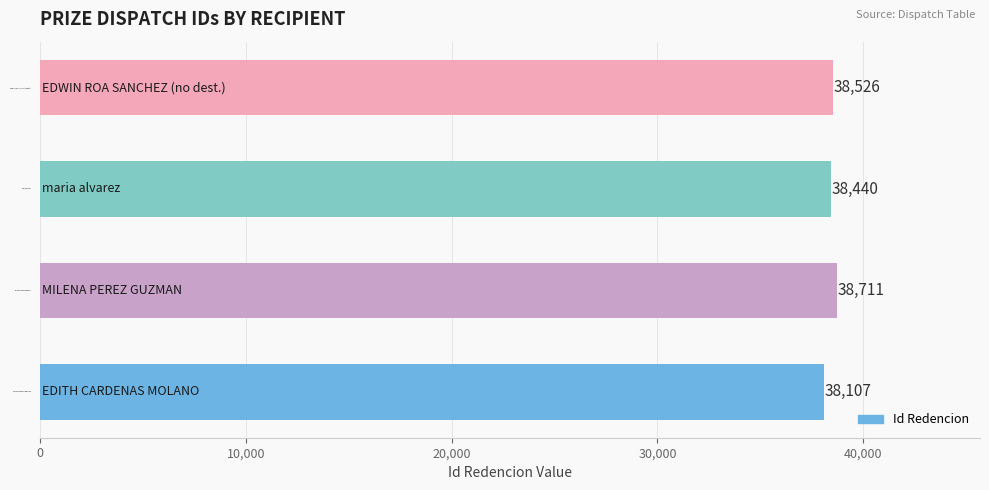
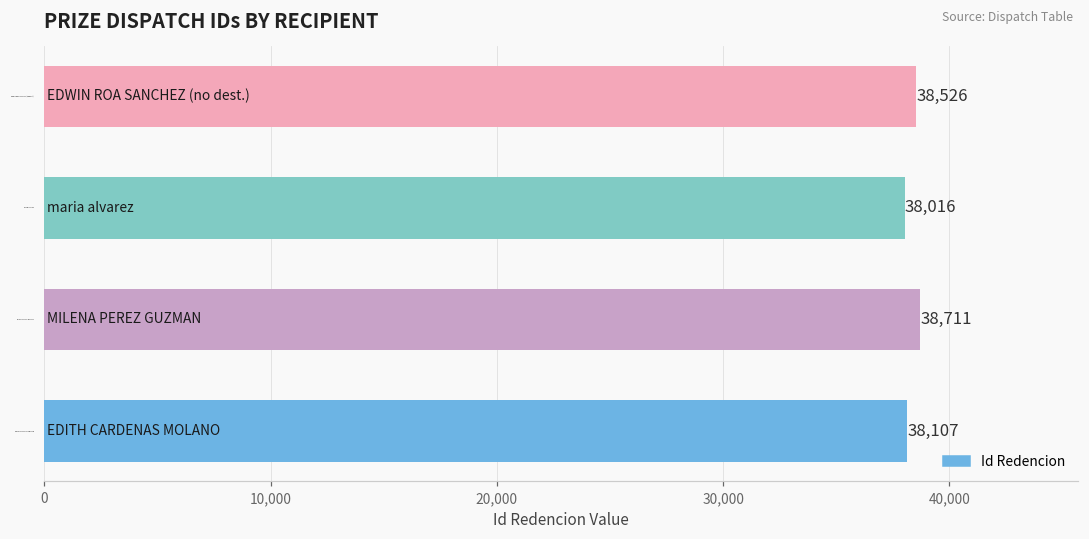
  {
    "EDWIN ROA SANCHEZ (no dest.)": "38,526",
-   "maria alvarez": "38,440",
+   "maria alvarez": "38,016",
    "MILENA PEREZ GUZMAN": "38,711",
    "EDITH CARDENAS MOLANO": "38,107"
  }
